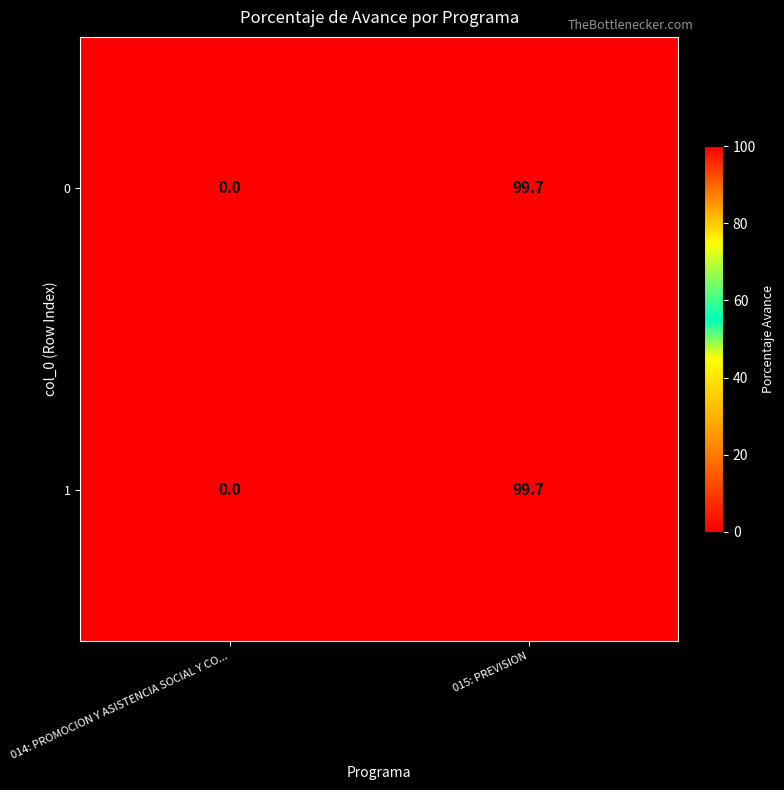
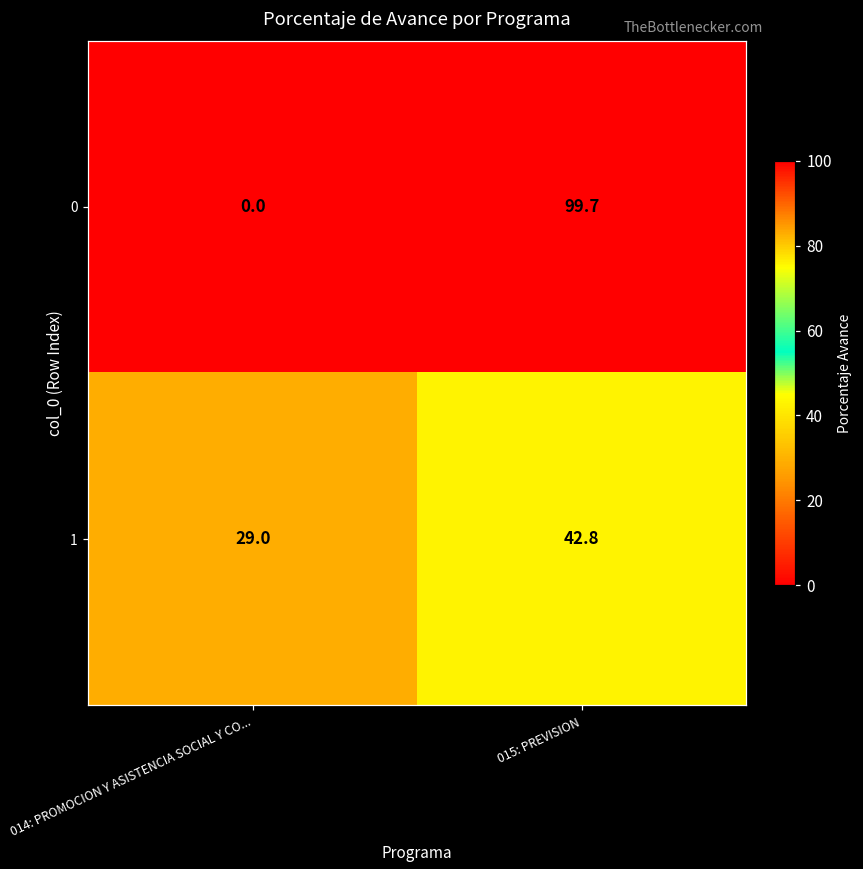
  {
    "0": {
      "014: PROMOCION Y ASISTENCIA SOCIAL Y CO...": 0.0,
      "015: PREVISION": 99.7
    },
    "1": {
-     "014: PROMOCION Y ASISTENCIA SOCIAL Y CO...": 0.0,
-     "015: PREVISION": 99.7
+     "014: PROMOCION Y ASISTENCIA SOCIAL Y CO...": 29.0,
+     "015: PREVISION": 42.8
    }
  }
